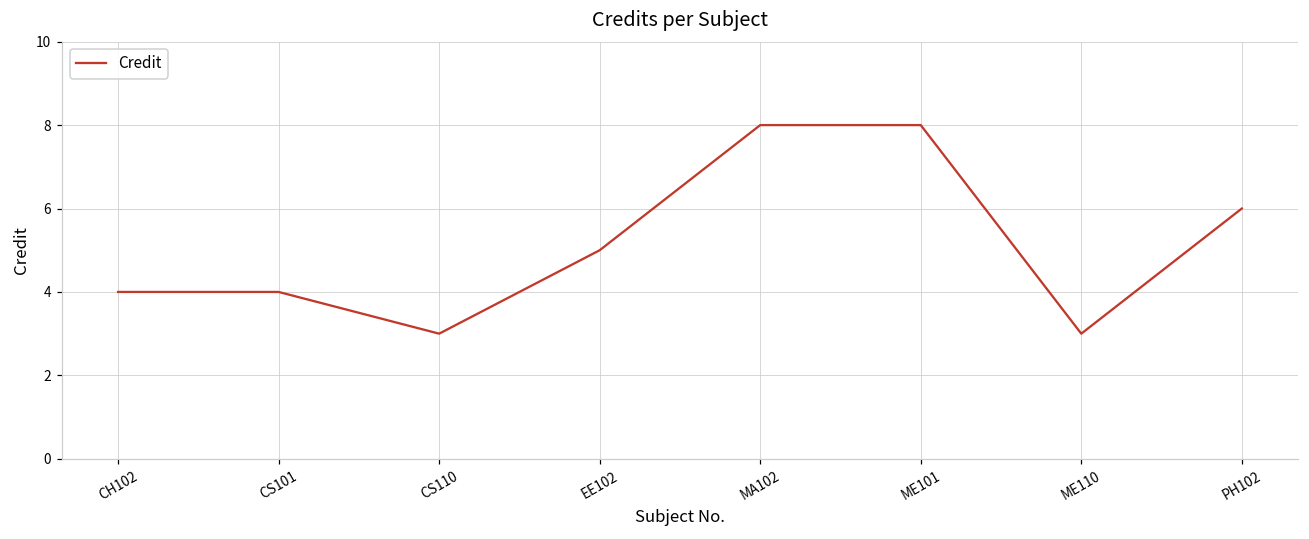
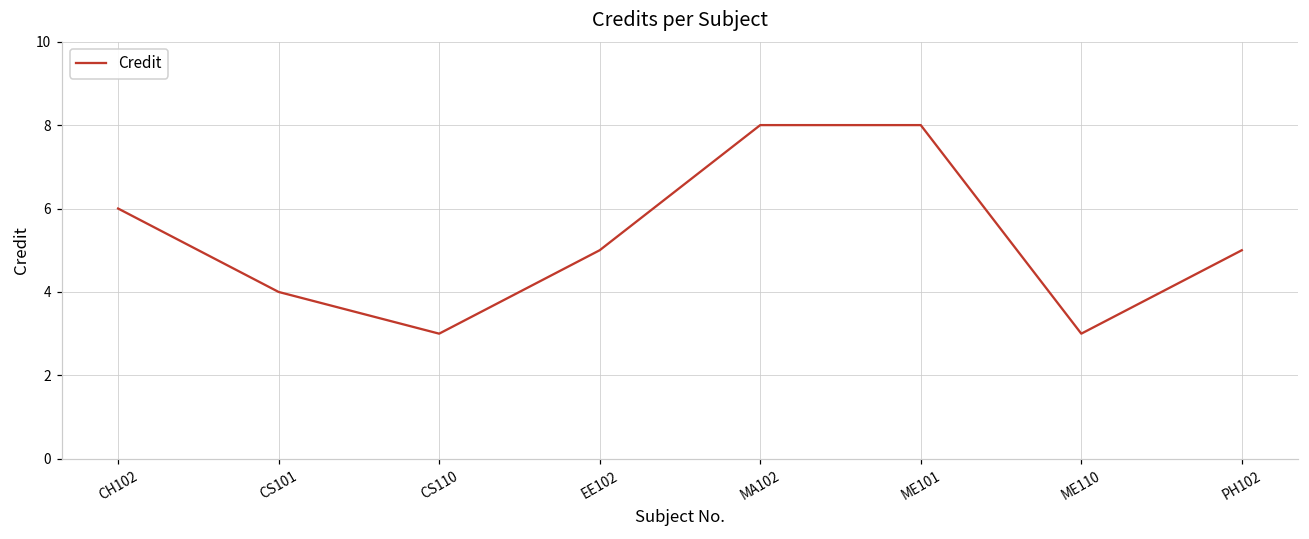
  {
-   "CH102": 4,
+   "CH102": 6,
    "CS101": 4,
    "CS110": 3,
    "EE102": 5,
    "MA102": 8,
    "ME101": 8,
    "ME110": 3,
-   "PH102": 6
+   "PH102": 5
  }
